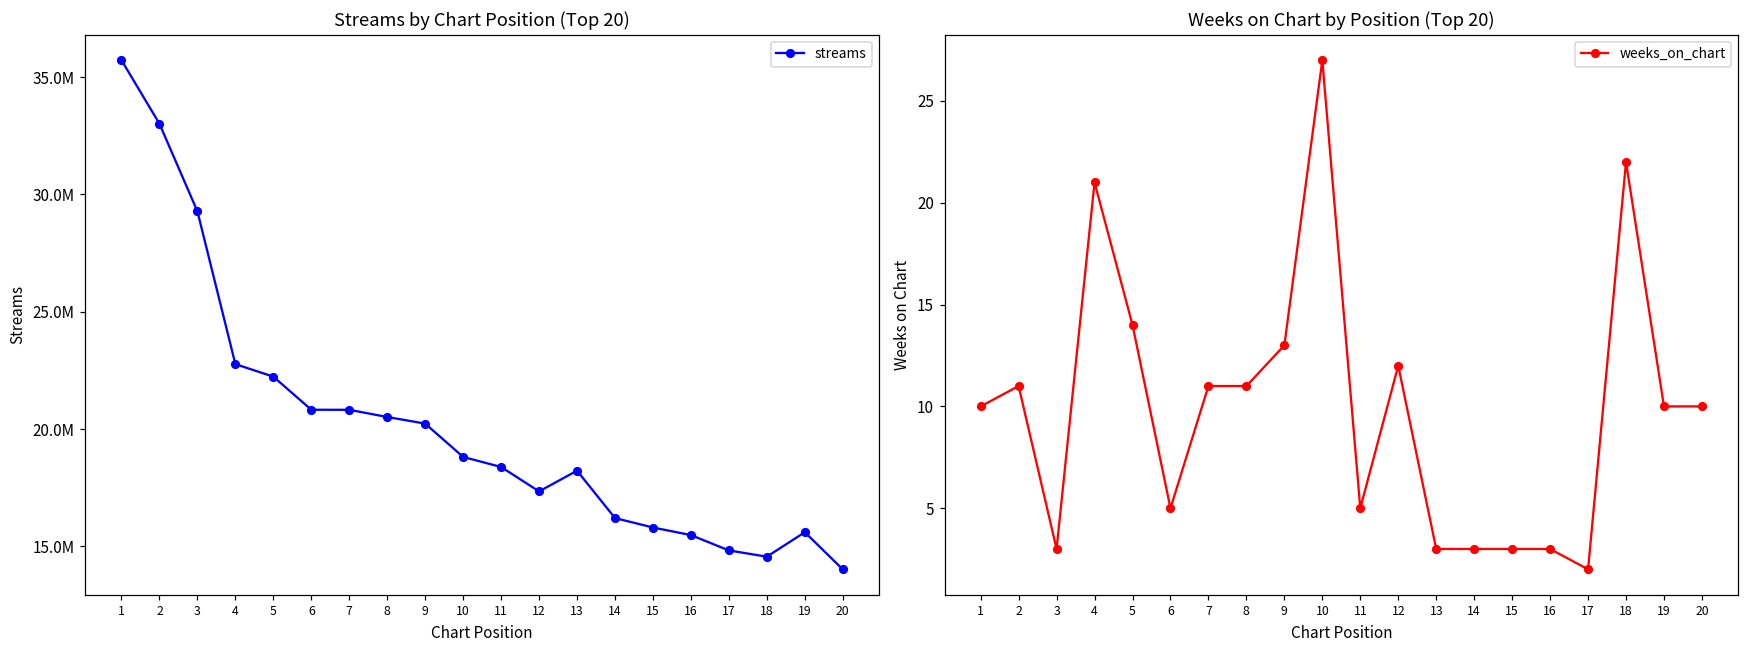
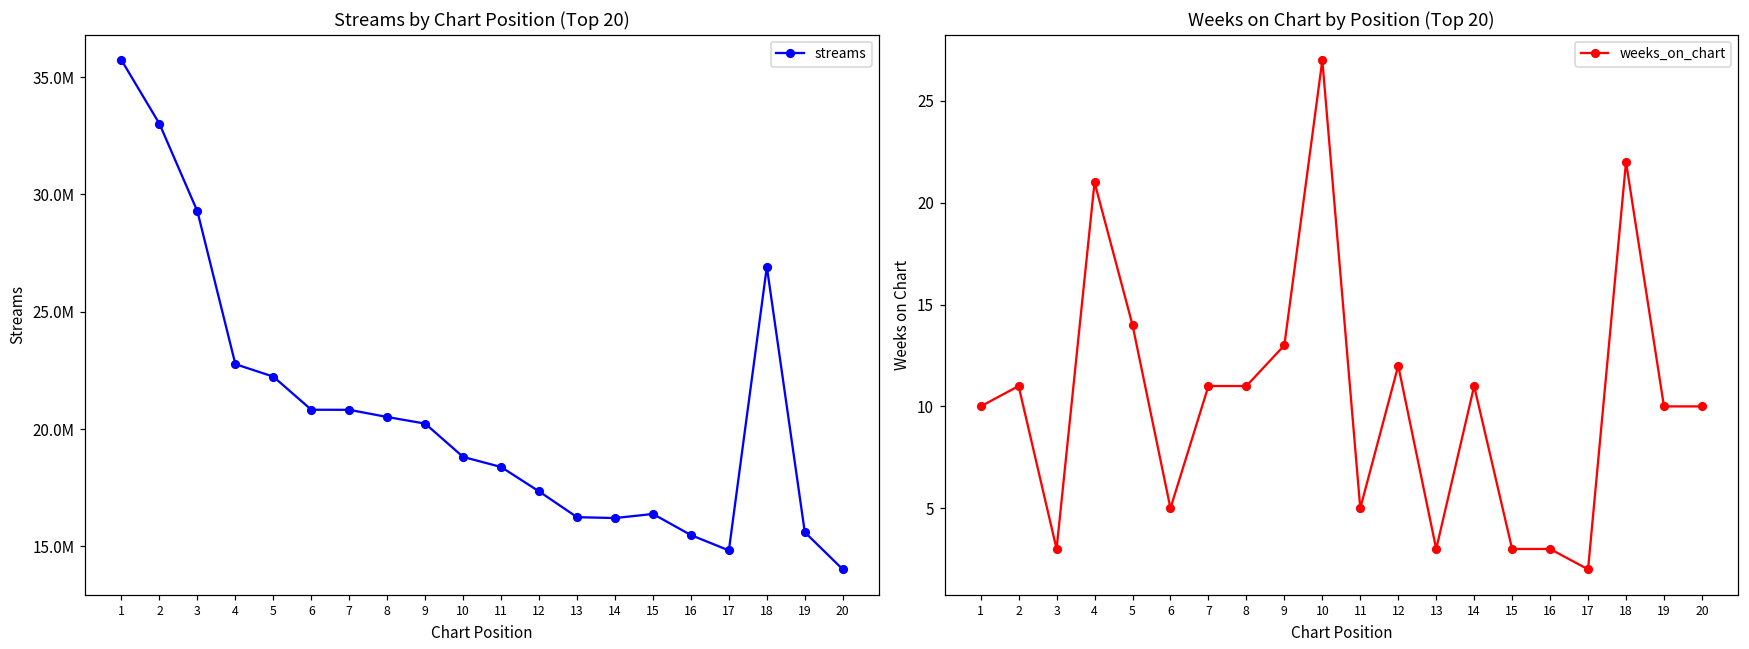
  {
    "Streams by Chart Position (Top 20)": {
      "1": 35700000,
      "2": 33000000,
      "3": 29300000,
      "4": 22800000,
      "5": 22200000,
      "6": 20800000,
      "7": 20800000,
      "8": 20500000,
      "9": 20200000,
      "10": 18800000,
      "11": 18400000,
      "12": 17300000,
-     "13": 18200000,
+     "13": 16200000,
      "14": 16200000,
-     "15": 15800000,
+     "15": 16400000,
      "16": 15500000,
      "17": 14800000,
-     "18": 14600000,
+     "18": 26900000,
      "19": 15600000,
      "20": 14000000
    },
    "Weeks on Chart by Position (Top 20)": {
      "1": 10,
      "2": 11,
      "3": 3,
      "4": 21,
      "5": 14,
      "6": 5,
      "7": 11,
      "8": 11,
      "9": 13,
      "10": 27,
      "11": 5,
      "12": 12,
      "13": 3,
-     "14": 3,
+     "14": 11,
      "15": 3,
      "16": 3,
      "17": 2,
      "18": 22,
      "19": 10,
      "20": 10
    }
  }
